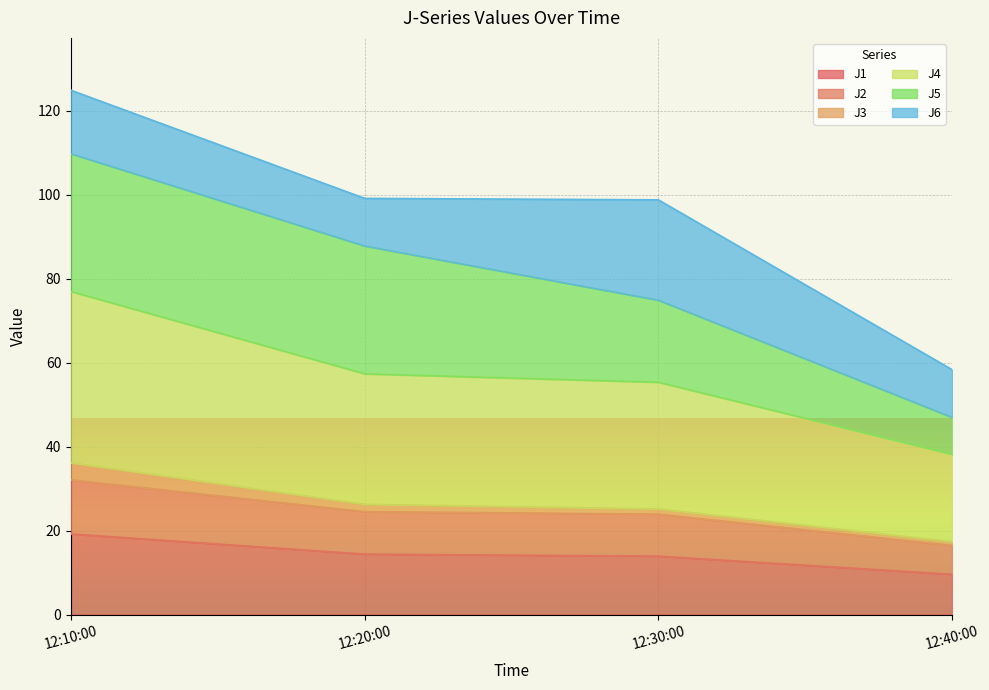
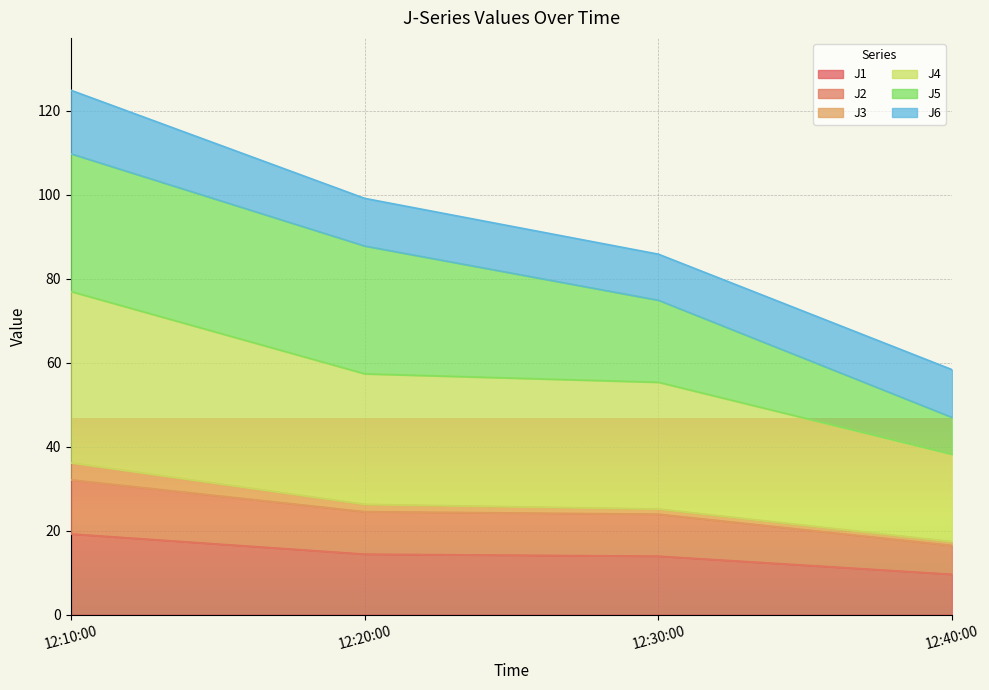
  {
    "J4": {
      "12:10:00": 41,
      "12:20:00": 31,
      "12:30:00": 30,
      "12:40:00": 21
    },
    "J5": {
      "12:10:00": 33,
      "12:20:00": 30,
      "12:30:00": 20,
      "12:40:00": 9
    },
    "J6": {
      "12:10:00": 15,
      "12:20:00": 11,
-     "12:30:00": 24,
+     "12:30:00": 11,
      "12:40:00": 11
    }
  }
